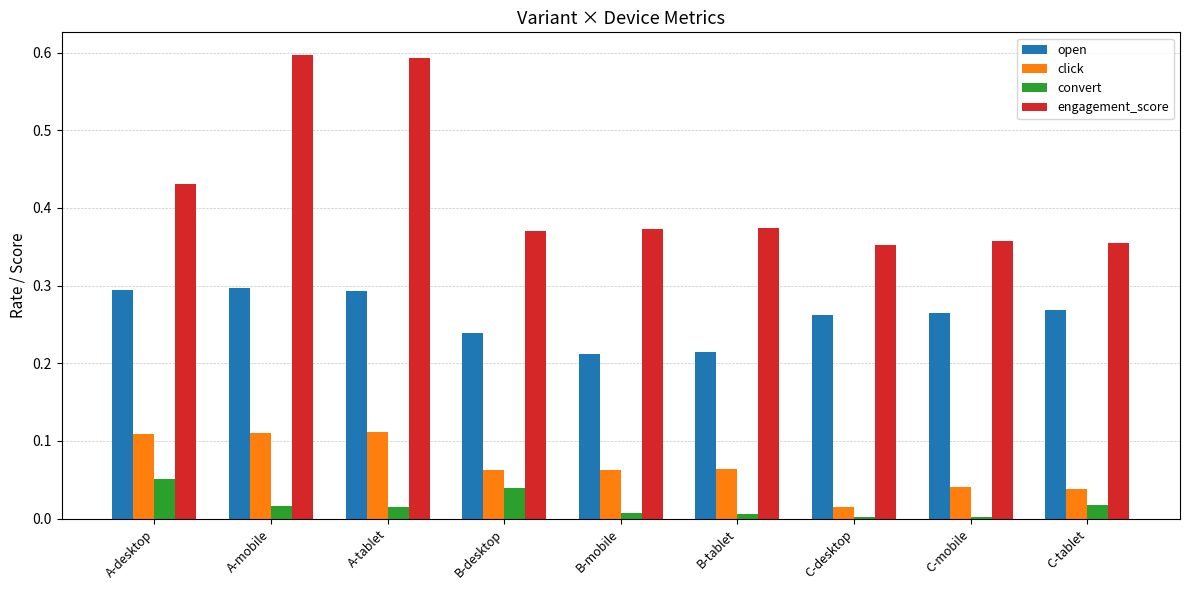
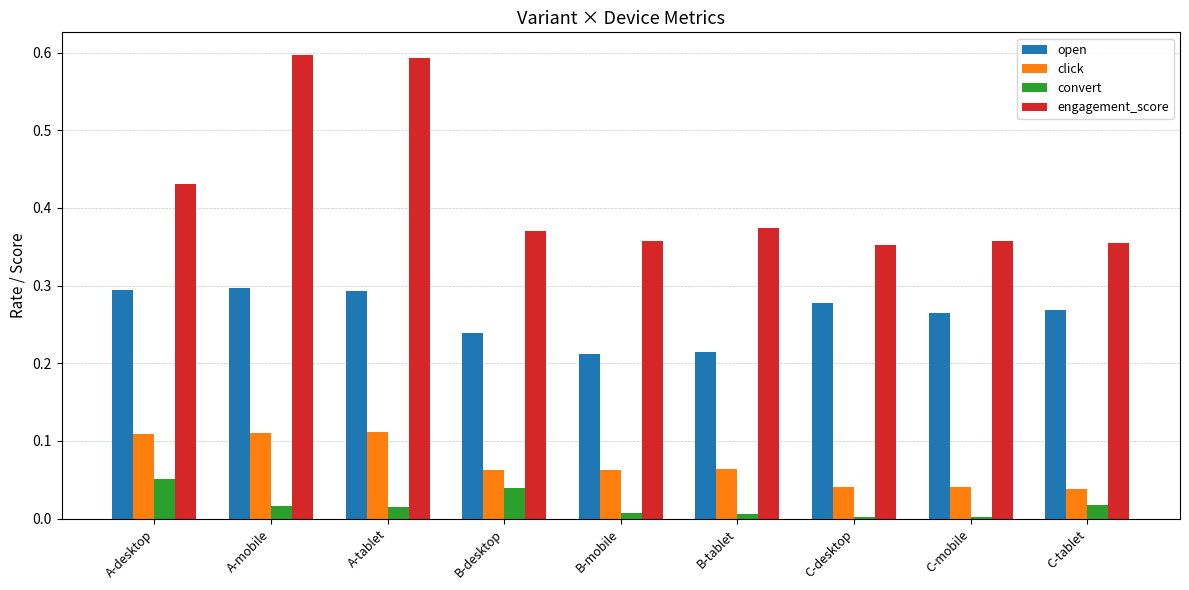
  {
    "open": {
      "A-desktop": 0.29,
      "A-mobile": 0.30,
      "A-tablet": 0.29,
      "B-desktop": 0.24,
      "B-mobile": 0.21,
      "B-tablet": 0.21,
-     "C-desktop": 0.26,
+     "C-desktop": 0.28,
      "C-mobile": 0.27,
      "C-tablet": 0.27
    },
    "click": {
      "A-desktop": 0.11,
      "A-mobile": 0.11,
      "A-tablet": 0.11,
      "B-desktop": 0.06,
      "B-mobile": 0.06,
      "B-tablet": 0.06,
-     "C-desktop": 0.01,
+     "C-desktop": 0.04,
      "C-mobile": 0.04,
      "C-tablet": 0.04
    },
    "convert": {
      "A-desktop": 0.05,
      "A-mobile": 0.02,
      "A-tablet": 0.02,
      "B-desktop": 0.04,
      "B-mobile": 0.01,
      "B-tablet": 0.01,
      "C-tablet": 0.02
    },
    "engagement_score": {
      "A-desktop": 0.43,
      "A-mobile": 0.60,
      "A-tablet": 0.59,
      "B-desktop": 0.37,
-     "B-mobile": 0.37,
+     "B-mobile": 0.36,
      "B-tablet": 0.37,
      "C-desktop": 0.35,
      "C-mobile": 0.36,
      "C-tablet": 0.36
    }
  }
